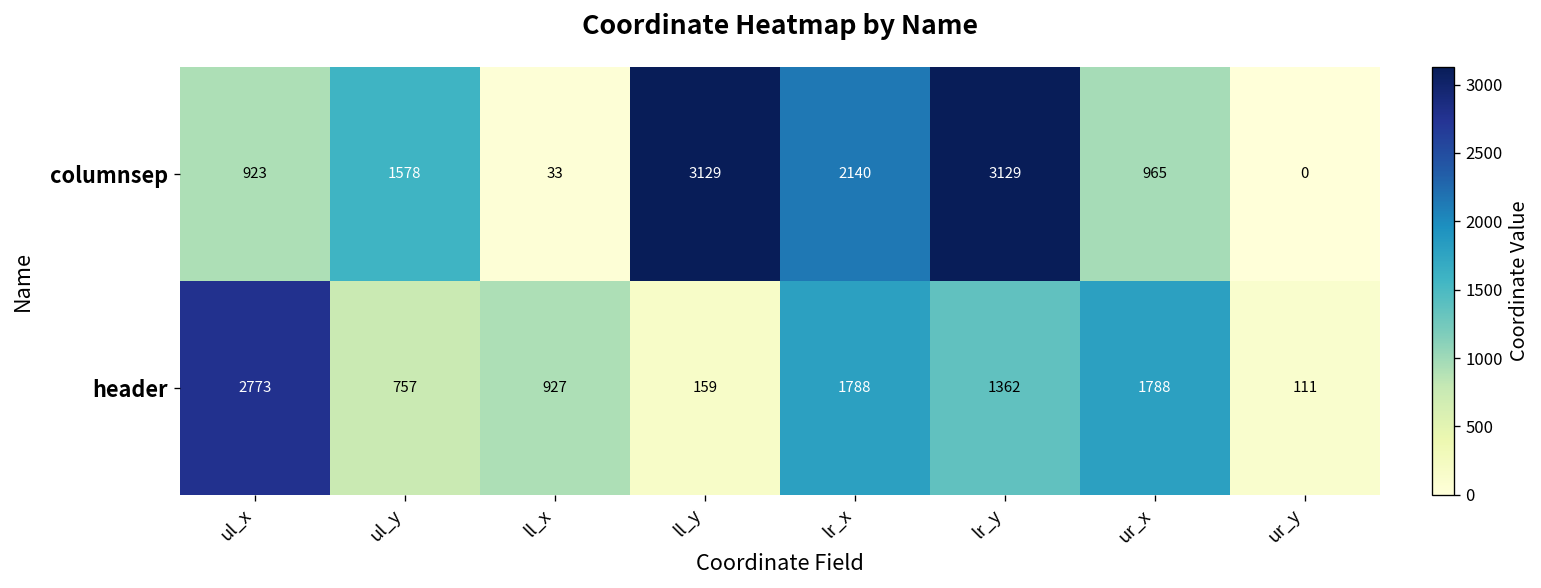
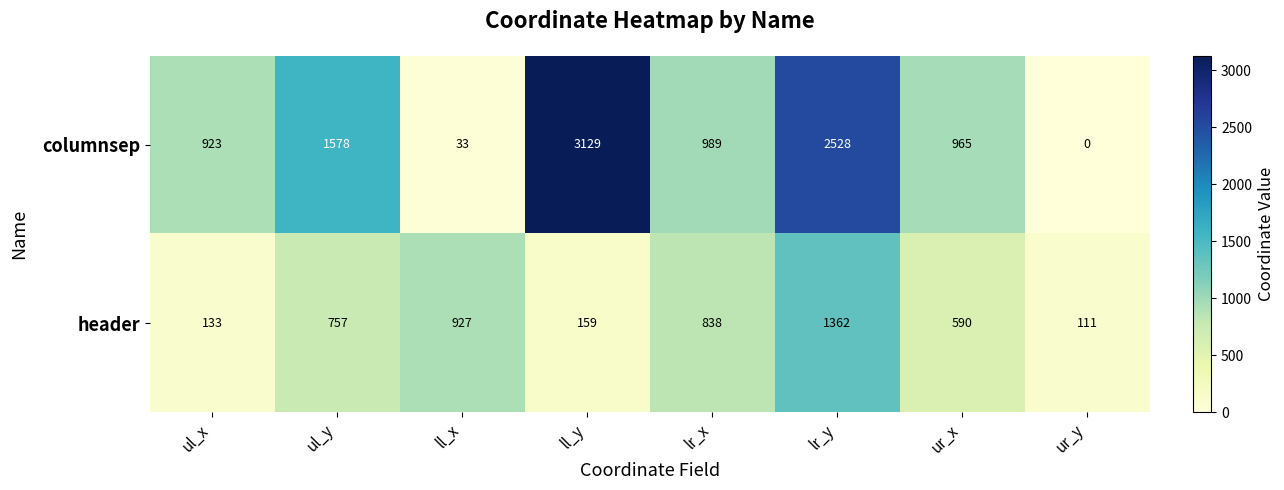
  {
    "columnsep": {
      "ul_x": 923,
      "ul_y": 1578,
      "ll_x": 33,
      "ll_y": 3129,
-     "lr_x": 2140,
-     "lr_y": 3129,
+     "lr_x": 989,
+     "lr_y": 2528,
      "ur_x": 965,
      "ur_y": 0
    },
    "header": {
-     "ul_x": 2773,
+     "ul_x": 133,
      "ul_y": 757,
      "ll_x": 927,
      "ll_y": 159,
-     "lr_x": 1788,
+     "lr_x": 838,
      "lr_y": 1362,
-     "ur_x": 1788,
+     "ur_x": 590,
      "ur_y": 111
    }
  }
